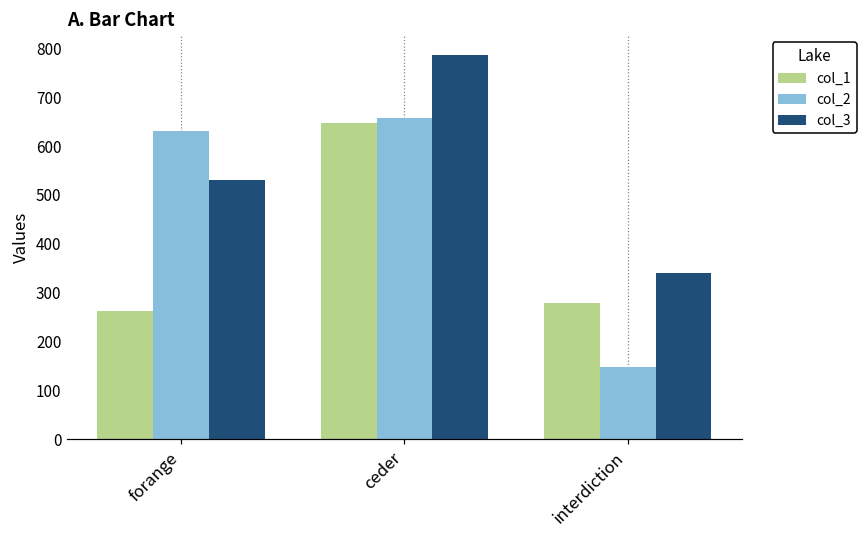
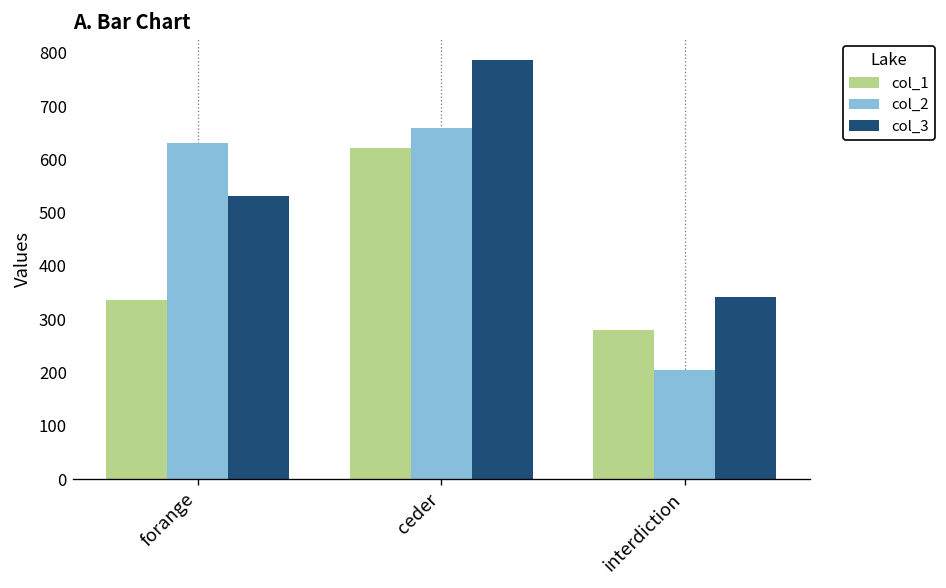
  {
    "col_1": {
-     "forange": 260,
-     "ceder": 650,
+     "forange": 340,
+     "ceder": 620,
      "interdiction": 280
    },
    "col_2": {
      "forange": 630,
      "ceder": 660,
-     "interdiction": 150
+     "interdiction": 210
    },
    "col_3": {
      "forange": 530,
      "ceder": 790,
      "interdiction": 340
    }
  }
